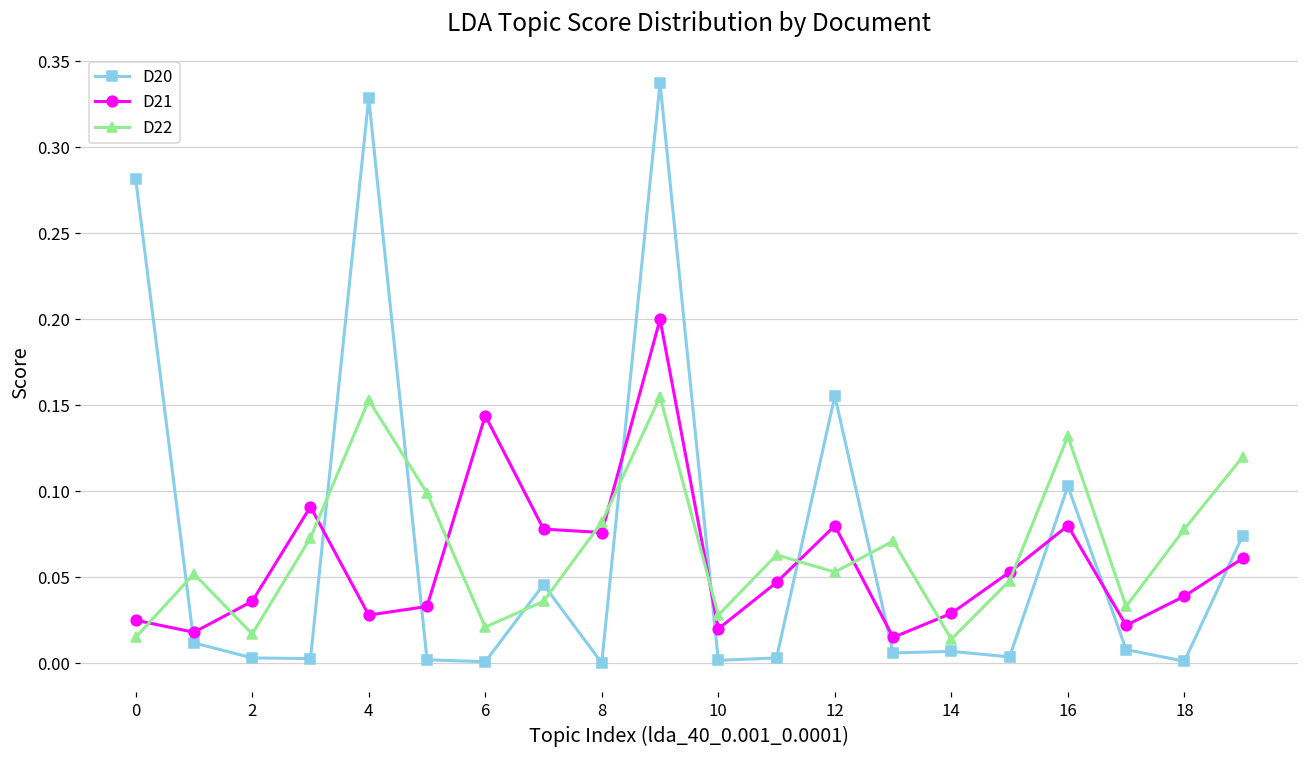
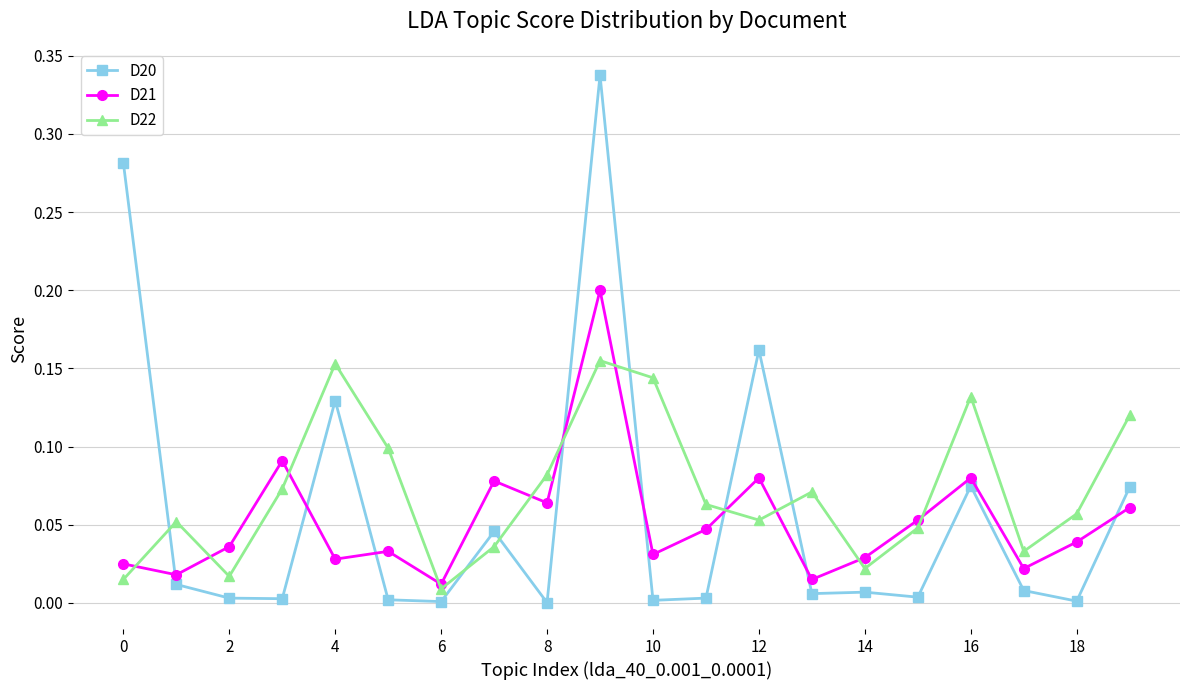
  {
    "D20": {
      "0": 0.282,
      "2": 0.003,
-     "4": 0.329,
+     "4": 0.129,
      "6": 0.001,
      "8": 0.000,
      "10": 0.002,
-     "12": 0.155,
+     "12": 0.162,
      "14": 0.007,
-     "16": 0.103,
+     "16": 0.075,
      "18": 0.001
    },
    "D21": {
      "0": 0.025,
      "2": 0.036,
      "4": 0.028,
-     "6": 0.144,
-     "8": 0.076,
-     "10": 0.020,
+     "6": 0.012,
+     "8": 0.064,
+     "10": 0.031,
      "12": 0.080,
      "14": 0.029,
      "16": 0.080,
      "18": 0.039
    },
    "D22": {
      "0": 0.015,
      "2": 0.017,
      "4": 0.153,
-     "6": 0.021,
+     "6": 0.009,
      "8": 0.082,
-     "10": 0.028,
+     "10": 0.144,
      "12": 0.053,
-     "14": 0.014,
+     "14": 0.022,
      "16": 0.132,
-     "18": 0.078
+     "18": 0.057
    }
  }
